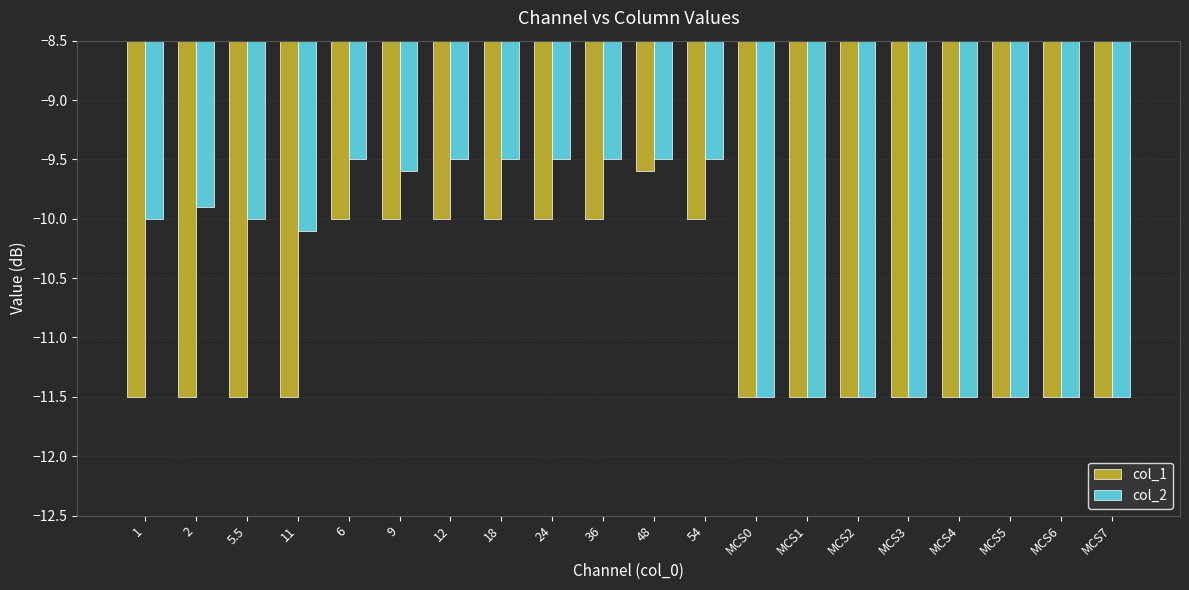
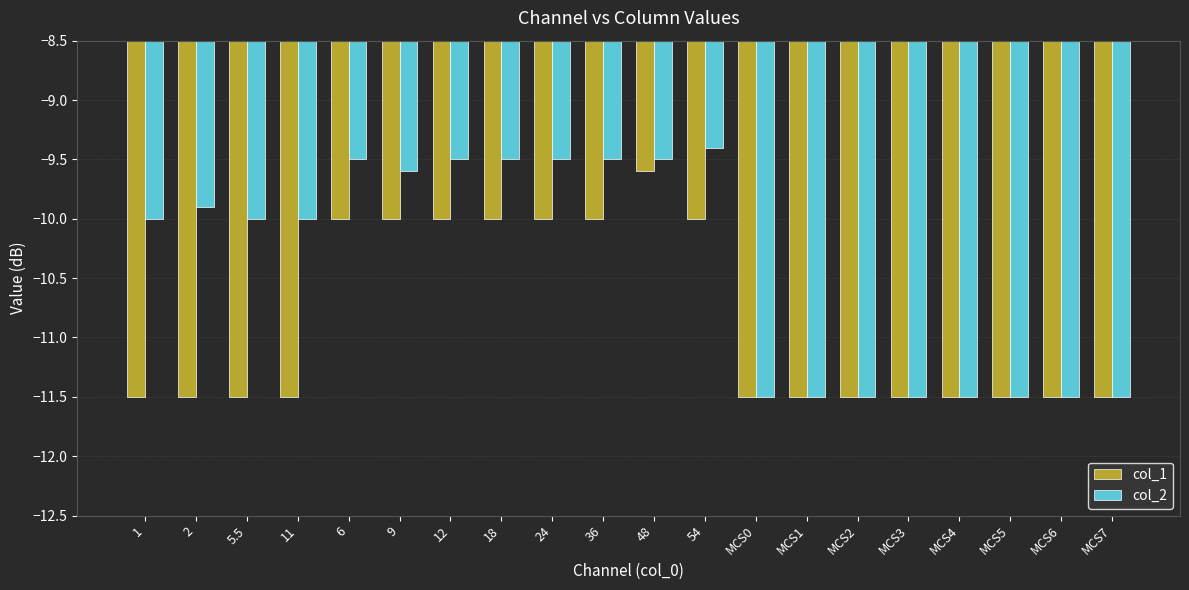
  {
    "col_1": {
      "1": -11.5,
      "2": -11.5,
      "5.5": -11.5,
      "11": -11.5,
      "6": -10.0,
      "9": -10.0,
      "12": -10.0,
      "18": -10.0,
      "24": -10.0,
      "36": -10.0,
      "48": -9.6,
      "54": -10.0,
      "MCS0": -11.5,
      "MCS1": -11.5,
      "MCS2": -11.5,
      "MCS3": -11.5,
      "MCS4": -11.5,
      "MCS5": -11.5,
      "MCS6": -11.5,
      "MCS7": -11.5
    },
    "col_2": {
      "1": -10.0,
      "2": -9.9,
      "5.5": -10.0,
-     "11": -10.1,
+     "11": -10.0,
      "6": -9.5,
      "9": -9.6,
      "12": -9.5,
      "18": -9.5,
      "24": -9.5,
      "36": -9.5,
      "48": -9.5,
-     "54": -9.5,
+     "54": -9.4,
      "MCS0": -11.5,
      "MCS1": -11.5,
      "MCS2": -11.5,
      "MCS3": -11.5,
      "MCS4": -11.5,
      "MCS5": -11.5,
      "MCS6": -11.5,
      "MCS7": -11.5
    }
  }
